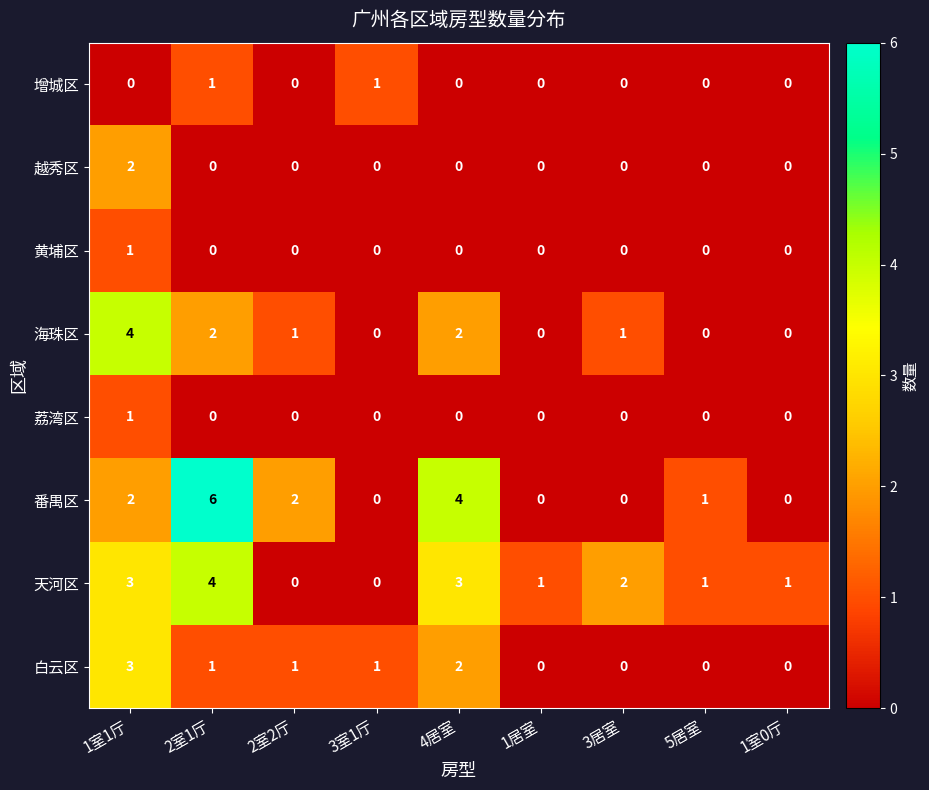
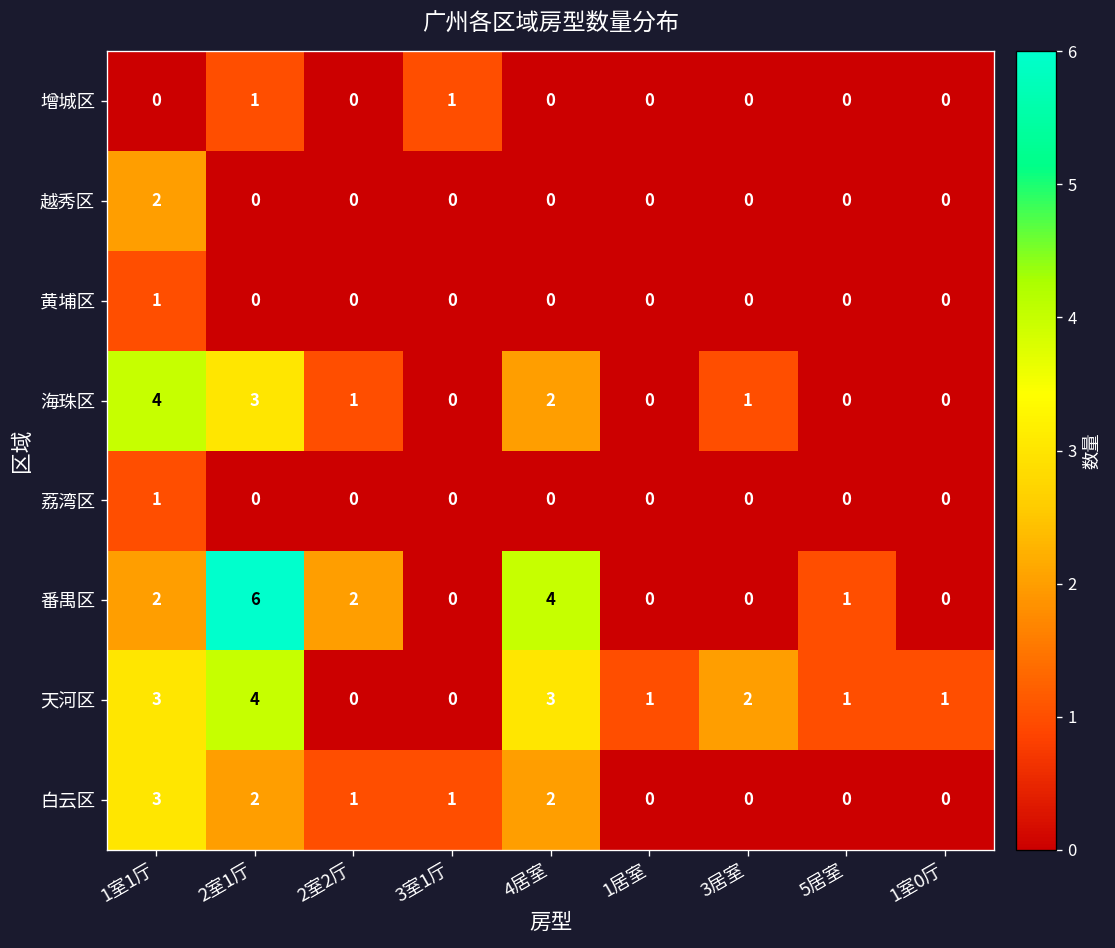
  {
    "增城区": {
      "1室1厅": 0,
      "2室1厅": 1,
      "2室2厅": 0,
      "3室1厅": 1,
      "4居室": 0,
      "1居室": 0,
      "3居室": 0,
      "5居室": 0,
      "1室0厅": 0
    },
    "越秀区": {
      "1室1厅": 2,
      "2室1厅": 0,
      "2室2厅": 0,
      "3室1厅": 0,
      "4居室": 0,
      "1居室": 0,
      "3居室": 0,
      "5居室": 0,
      "1室0厅": 0
    },
    "黄埔区": {
      "1室1厅": 1,
      "2室1厅": 0,
      "2室2厅": 0,
      "3室1厅": 0,
      "4居室": 0,
      "1居室": 0,
      "3居室": 0,
      "5居室": 0,
      "1室0厅": 0
    },
    "海珠区": {
      "1室1厅": 4,
-     "2室1厅": 2,
+     "2室1厅": 3,
      "2室2厅": 1,
      "3室1厅": 0,
      "4居室": 2,
      "1居室": 0,
      "3居室": 1,
      "5居室": 0,
      "1室0厅": 0
    },
    "荔湾区": {
      "1室1厅": 1,
      "2室1厅": 0,
      "2室2厅": 0,
      "3室1厅": 0,
      "4居室": 0,
      "1居室": 0,
      "3居室": 0,
      "5居室": 0,
      "1室0厅": 0
    },
    "番禺区": {
      "1室1厅": 2,
      "2室1厅": 6,
      "2室2厅": 2,
      "3室1厅": 0,
      "4居室": 4,
      "1居室": 0,
      "3居室": 0,
      "5居室": 1,
      "1室0厅": 0
    },
    "天河区": {
      "1室1厅": 3,
      "2室1厅": 4,
      "2室2厅": 0,
      "3室1厅": 0,
      "4居室": 3,
      "1居室": 1,
      "3居室": 2,
      "5居室": 1,
      "1室0厅": 1
    },
    "白云区": {
      "1室1厅": 3,
-     "2室1厅": 1,
+     "2室1厅": 2,
      "2室2厅": 1,
      "3室1厅": 1,
      "4居室": 2,
      "1居室": 0,
      "3居室": 0,
      "5居室": 0,
      "1室0厅": 0
    }
  }
